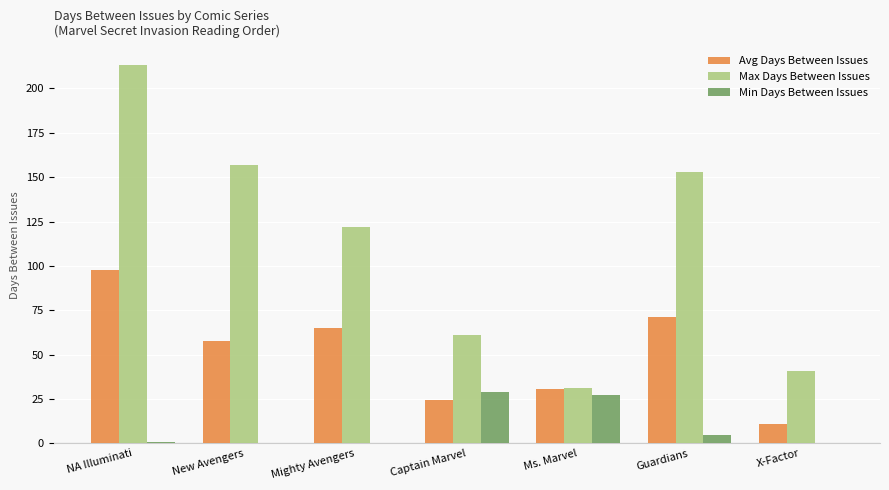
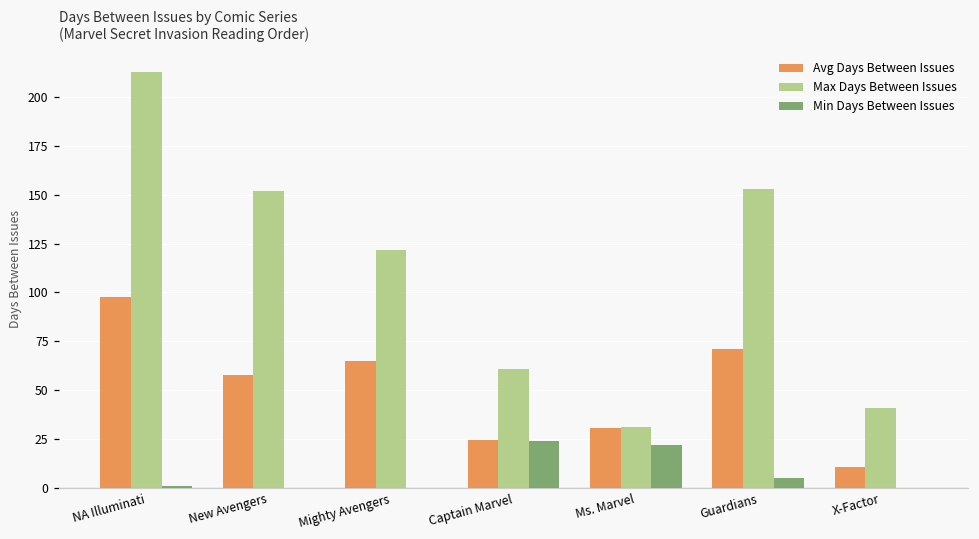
  {
    "Avg Days Between Issues": {
      "NA Illuminati": 98,
      "New Avengers": 58,
      "Mighty Avengers": 65,
      "Captain Marvel": 25,
      "Ms. Marvel": 31,
      "Guardians": 71,
      "X-Factor": 11
    },
    "Max Days Between Issues": {
      "NA Illuminati": 213,
-     "New Avengers": 157,
+     "New Avengers": 152,
      "Mighty Avengers": 122,
      "Captain Marvel": 61,
      "Ms. Marvel": 31,
      "Guardians": 153,
      "X-Factor": 41
    },
    "Min Days Between Issues": {
      "New Avengers": 0,
      "Mighty Avengers": 0,
-     "Captain Marvel": 29,
-     "Ms. Marvel": 27,
+     "Captain Marvel": 24,
+     "Ms. Marvel": 22,
      "Guardians": 5,
      "X-Factor": 0
    }
  }
